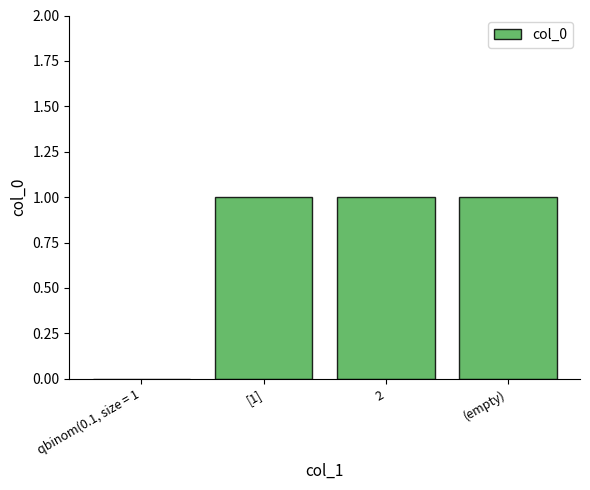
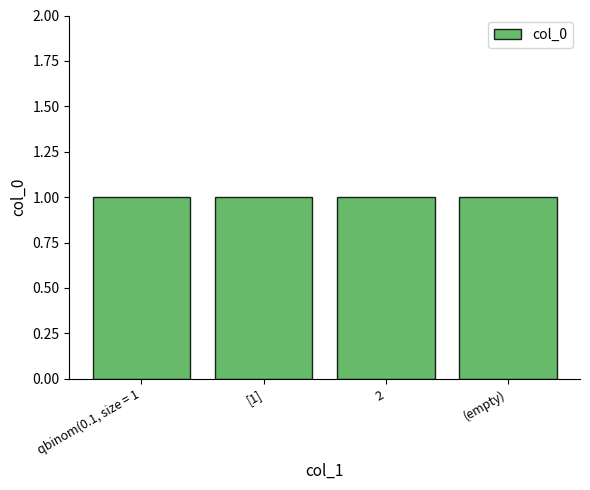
  {
-   "qbinom(0.1, size = 1": 0,
+   "qbinom(0.1, size = 1": 1,
    "[1]": 1,
    "2": 1,
    "(empty)": 1
  }
